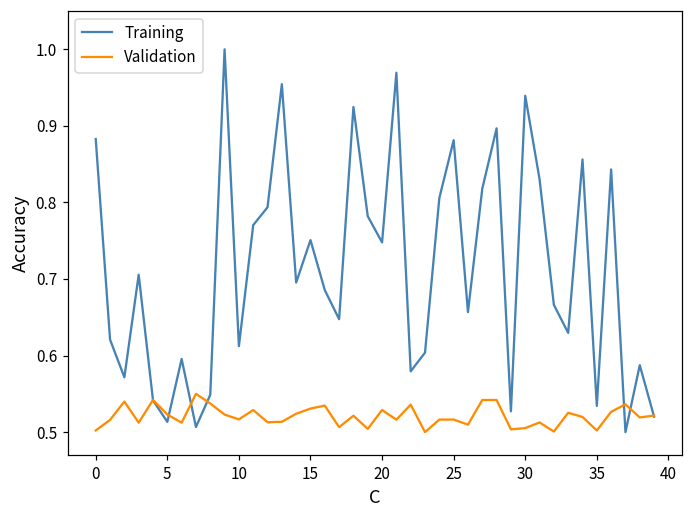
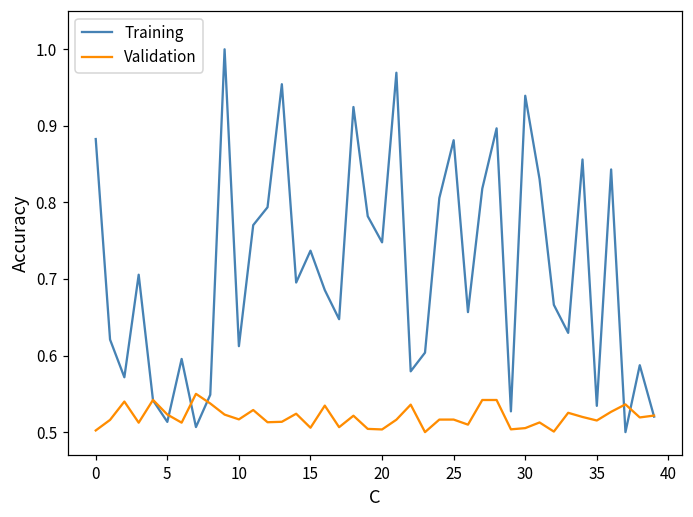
  {
    "Training": {
      "0": 0.88,
      "5": 0.51,
      "10": 0.61,
-     "15": 0.75,
+     "15": 0.74,
      "20": 0.75,
      "25": 0.88,
      "30": 0.94,
      "35": 0.53
    },
    "Validation": {
      "0": 0.50,
      "5": 0.52,
      "10": 0.52,
-     "15": 0.53,
-     "20": 0.53,
+     "15": 0.51,
+     "20": 0.50,
      "25": 0.52,
      "30": 0.51,
-     "35": 0.50
+     "35": 0.52
    }
  }
